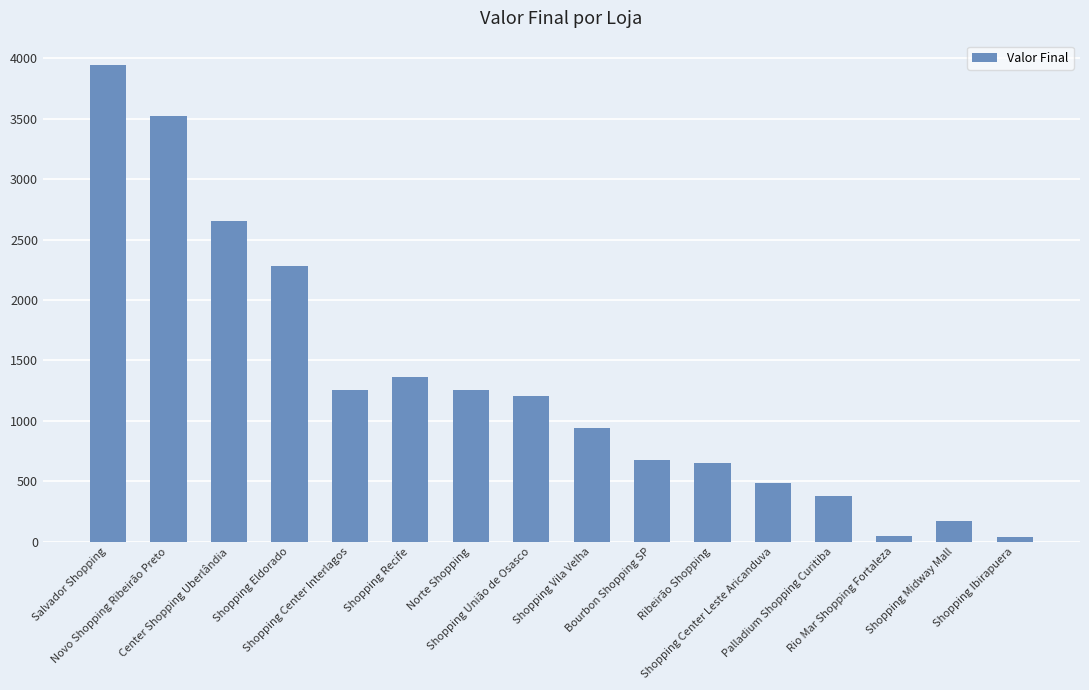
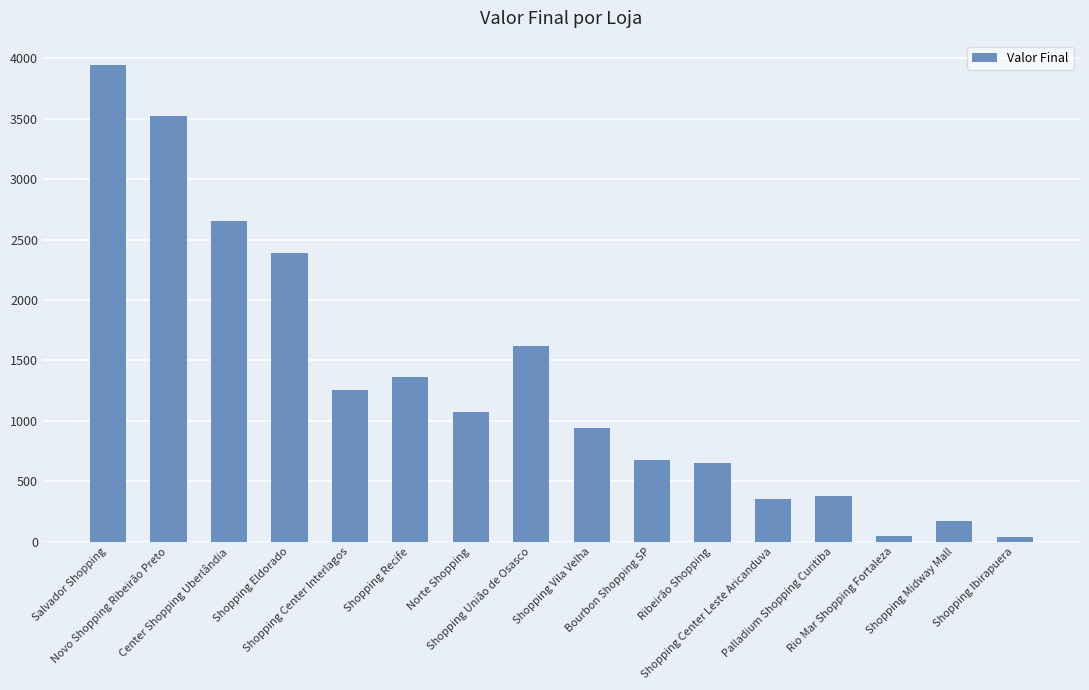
  {
    "Salvador Shopping": 3950,
    "Novo Shopping Ribeirão Preto": 3520,
    "Center Shopping Uberlândia": 2650,
-   "Shopping Eldorado": 2290,
+   "Shopping Eldorado": 2390,
    "Shopping Center Interlagos": 1260,
    "Shopping Recife": 1370,
-   "Norte Shopping": 1260,
-   "Shopping União de Osasco": 1210,
+   "Norte Shopping": 1080,
+   "Shopping União de Osasco": 1620,
    "Shopping Vila Velha": 940,
    "Bourbon Shopping SP": 680,
    "Ribeirão Shopping": 650,
-   "Shopping Center Leste Aricanduva": 490,
+   "Shopping Center Leste Aricanduva": 360,
    "Palladium Shopping Curitiba": 380,
    "Rio Mar Shopping Fortaleza": 50,
    "Shopping Midway Mall": 170,
    "Shopping Ibirapuera": 40
  }
